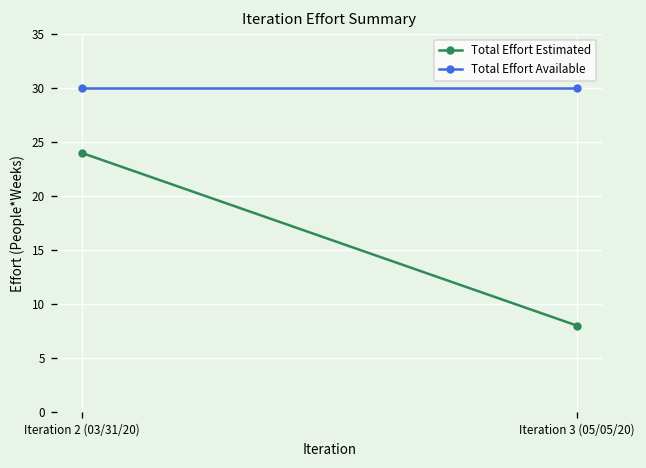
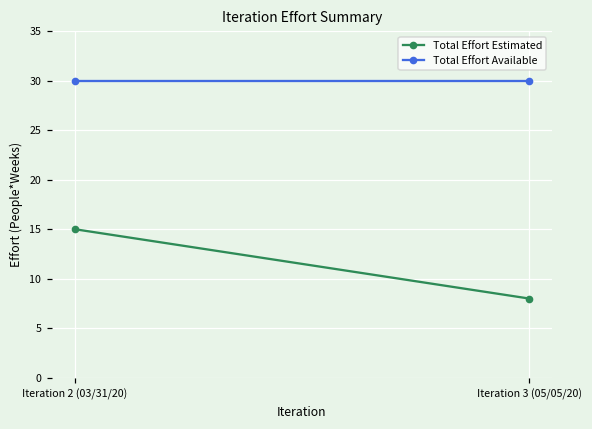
  {
    "Total Effort Estimated": {
-     "Iteration 2 (03/31/20)": 24,
+     "Iteration 2 (03/31/20)": 15,
      "Iteration 3 (05/05/20)": 8
    },
    "Total Effort Available": {
      "Iteration 2 (03/31/20)": 30,
      "Iteration 3 (05/05/20)": 30
    }
  }
